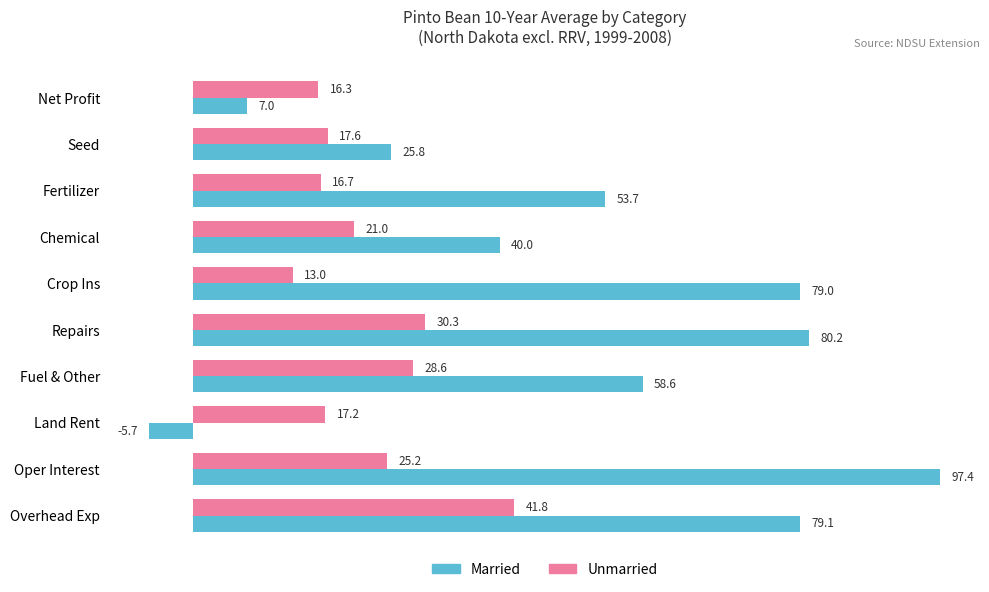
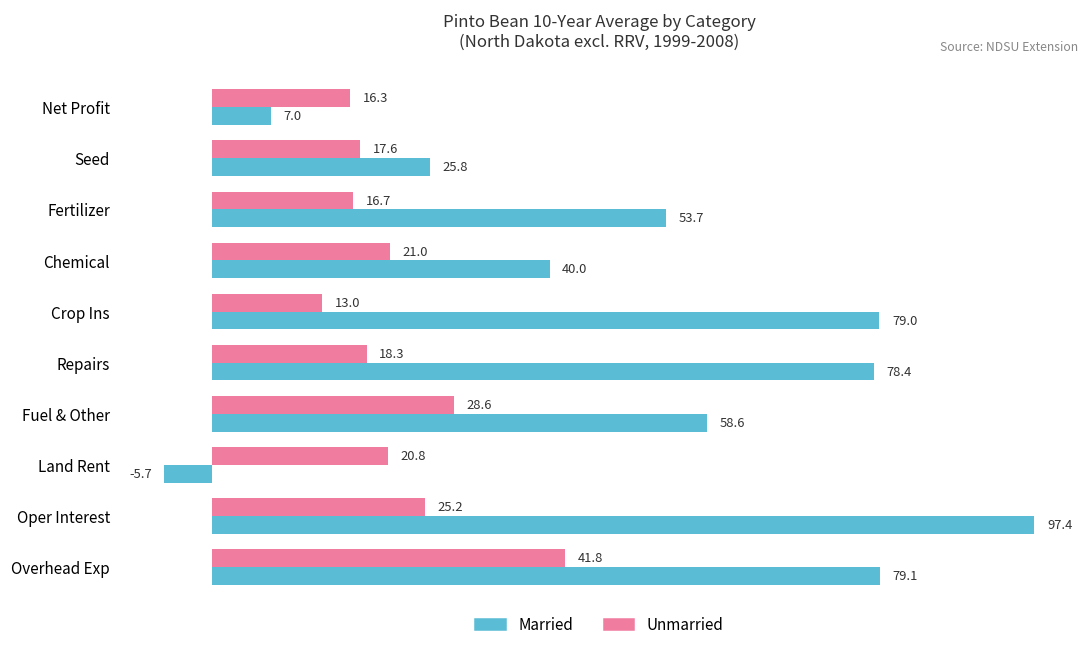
  {
    "Married": {
      "Net Profit": 7.0,
      "Seed": 25.8,
      "Fertilizer": 53.7,
      "Chemical": 40.0,
      "Crop Ins": 79.0,
-     "Repairs": 80.2,
+     "Repairs": 78.4,
      "Fuel & Other": 58.6,
      "Land Rent": -5.7,
      "Oper Interest": 97.4,
      "Overhead Exp": 79.1
    },
    "Unmarried": {
      "Net Profit": 16.3,
      "Seed": 17.6,
      "Fertilizer": 16.7,
      "Chemical": 21.0,
      "Crop Ins": 13.0,
-     "Repairs": 30.3,
+     "Repairs": 18.3,
      "Fuel & Other": 28.6,
-     "Land Rent": 17.2,
+     "Land Rent": 20.8,
      "Oper Interest": 25.2,
      "Overhead Exp": 41.8
    }
  }
